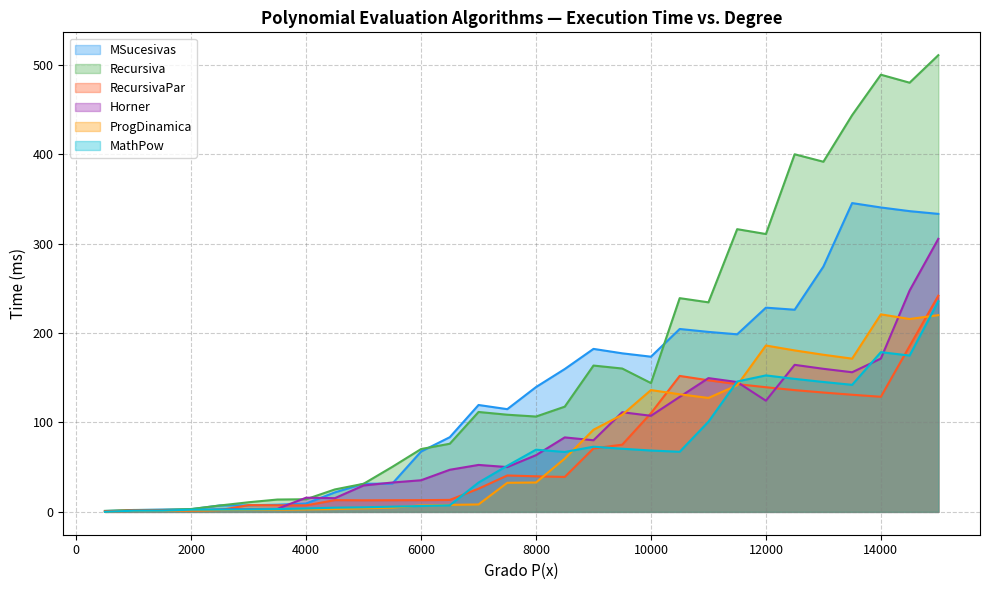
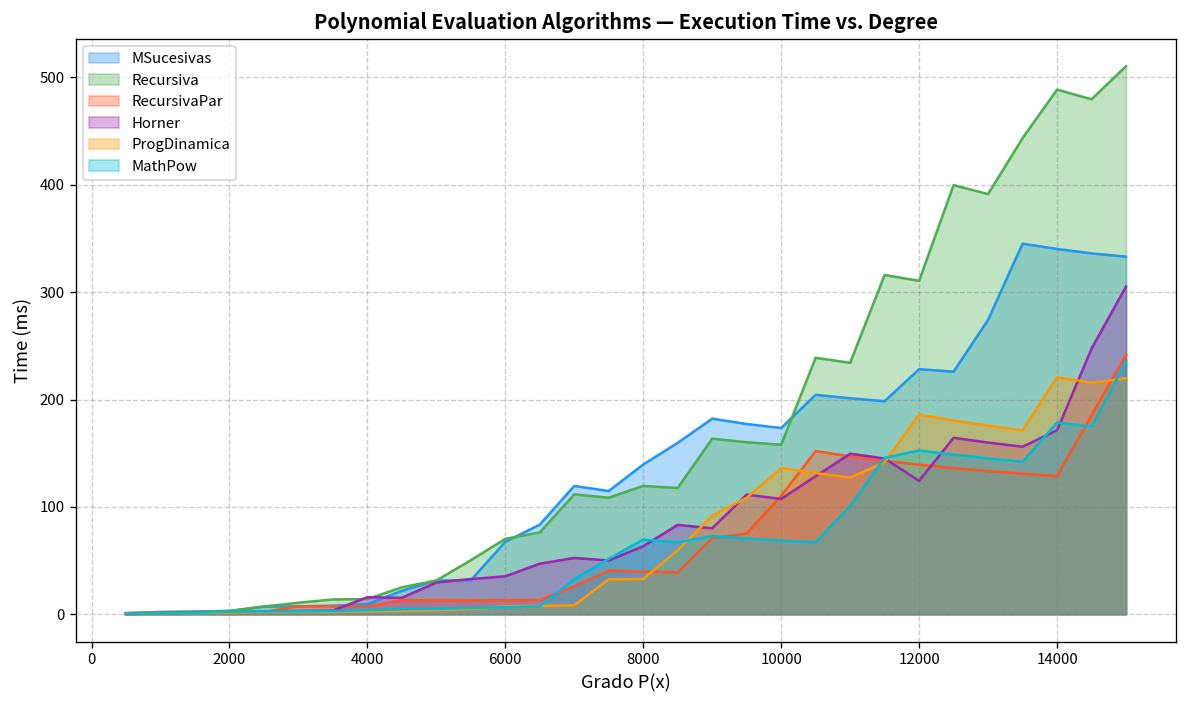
  {
    "Recursiva": {
-     "8000": 110,
-     "10000": 140,
+     "8000": 120,
+     "10000": 160,
      "12000": 310,
      "14000": 490
    },
    "Horner": {
      "6000": 40,
      "8000": 60,
      "10000": 110,
      "12000": 120,
      "14000": 170
    }
  }
